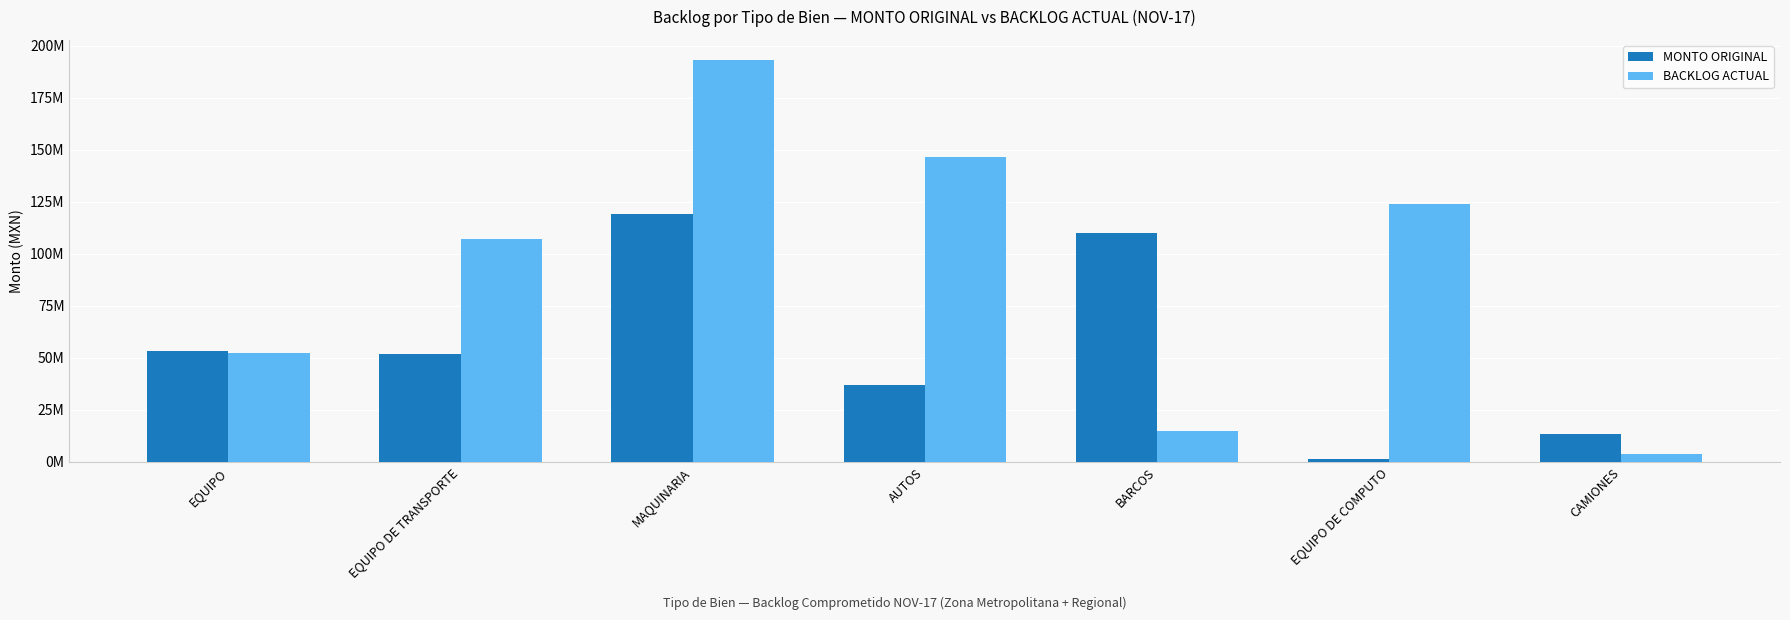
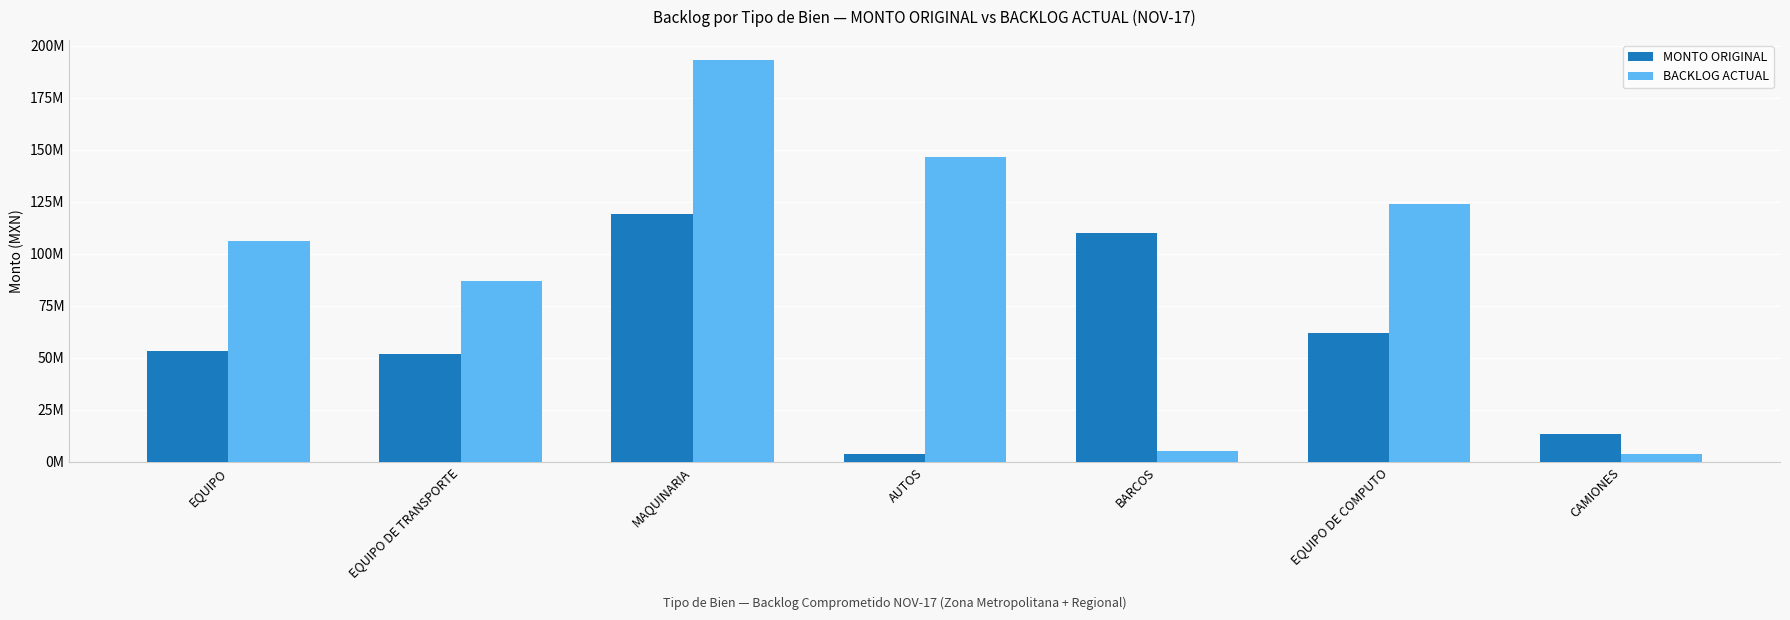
  {
    "MONTO ORIGINAL": {
      "EQUIPO": 53000000,
      "EQUIPO DE TRANSPORTE": 52000000,
      "MAQUINARIA": 119000000,
-     "AUTOS": 37000000,
+     "AUTOS": 4000000,
      "BARCOS": 110000000,
-     "EQUIPO DE COMPUTO": 2000000,
+     "EQUIPO DE COMPUTO": 62000000,
      "CAMIONES": 13000000
    },
    "BACKLOG ACTUAL": {
-     "EQUIPO": 52000000,
-     "EQUIPO DE TRANSPORTE": 107000000,
+     "EQUIPO": 106000000,
+     "EQUIPO DE TRANSPORTE": 87000000,
      "MAQUINARIA": 193000000,
      "AUTOS": 147000000,
-     "BARCOS": 15000000,
+     "BARCOS": 5000000,
      "EQUIPO DE COMPUTO": 124000000,
      "CAMIONES": 4000000
    }
  }
